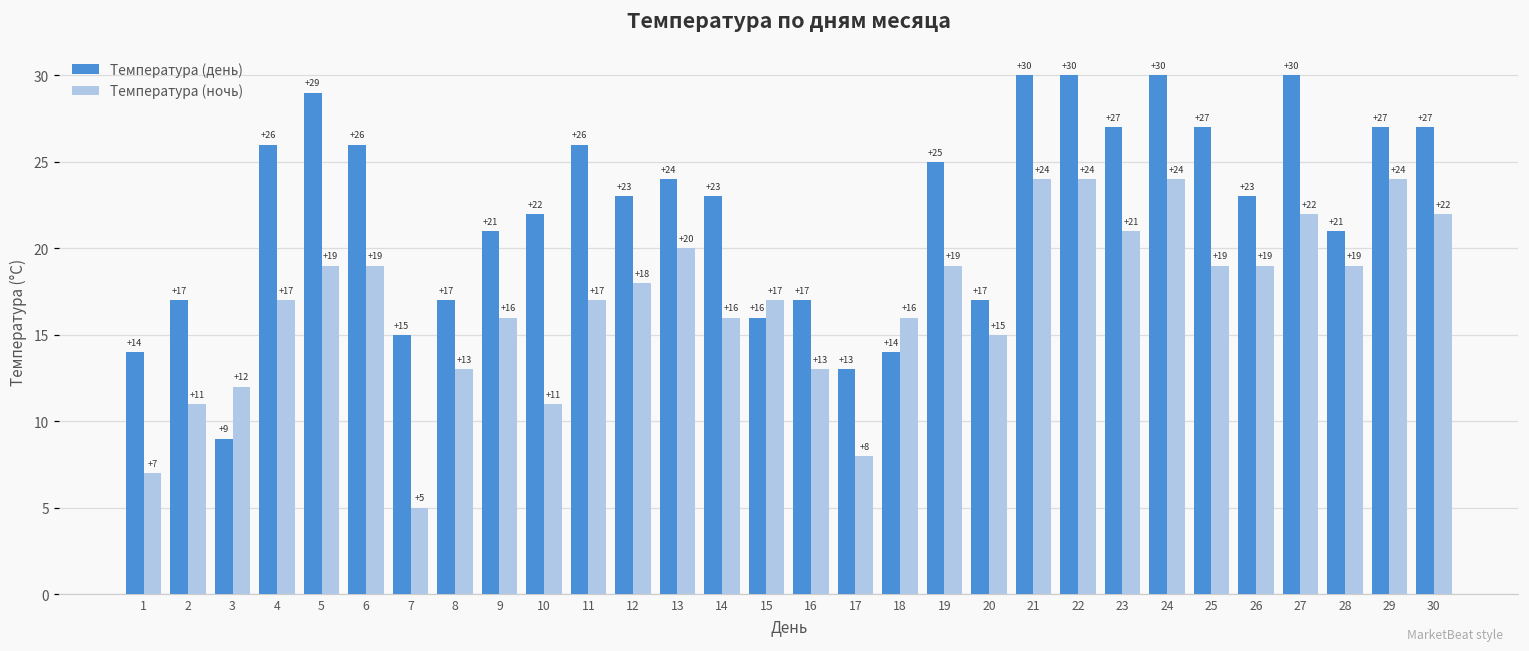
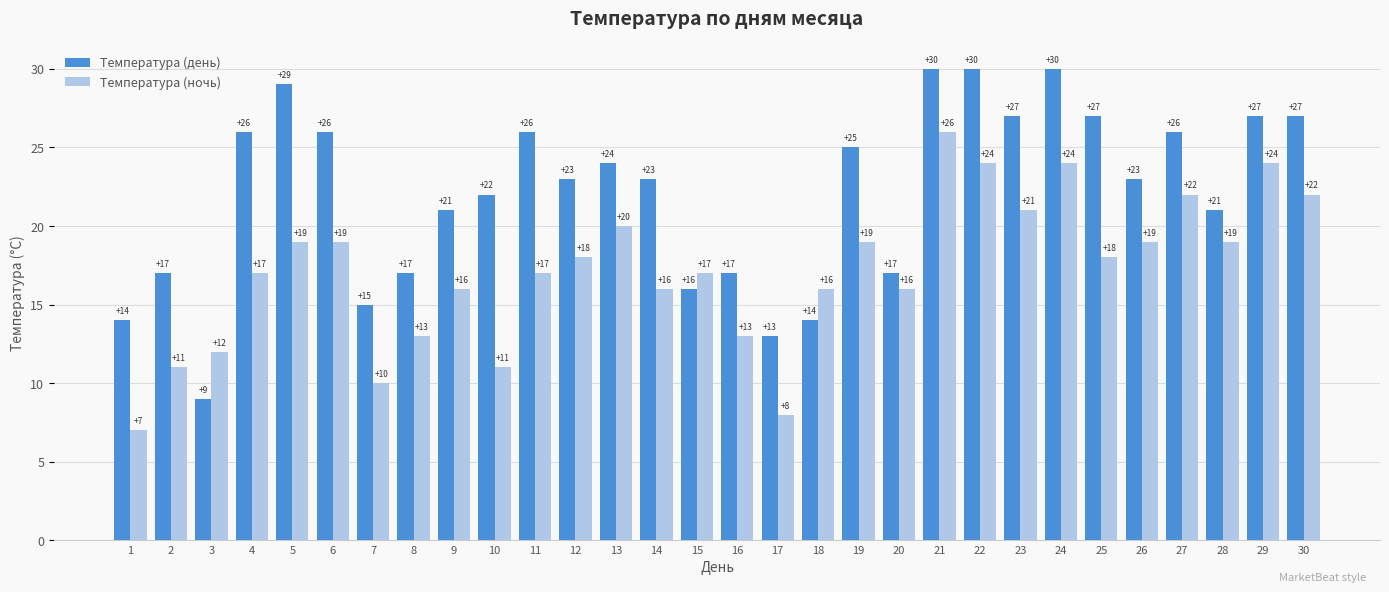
  {
    "Температура (день)": {
      "1": "+14",
      "2": "+17",
      "3": "+9",
      "4": "+26",
      "5": "+29",
      "6": "+26",
      "7": "+15",
      "8": "+17",
      "9": "+21",
      "10": "+22",
      "11": "+26",
      "12": "+23",
      "13": "+24",
      "14": "+23",
      "15": "+16",
      "16": "+17",
      "17": "+13",
      "18": "+14",
      "19": "+25",
      "20": "+17",
      "21": "+30",
      "22": "+30",
      "23": "+27",
      "24": "+30",
      "25": "+27",
      "26": "+23",
-     "27": "+30",
+     "27": "+26",
      "28": "+21",
      "29": "+27",
      "30": "+27"
    },
    "Температура (ночь)": {
      "1": "+7",
      "2": "+11",
      "3": "+12",
      "4": "+17",
      "5": "+19",
      "6": "+19",
-     "7": "+5",
+     "7": "+10",
      "8": "+13",
      "9": "+16",
      "10": "+11",
      "11": "+17",
      "12": "+18",
      "13": "+20",
      "14": "+16",
      "15": "+17",
      "16": "+13",
      "17": "+8",
      "18": "+16",
      "19": "+19",
-     "20": "+15",
-     "21": "+24",
+     "20": "+16",
+     "21": "+26",
      "22": "+24",
      "23": "+21",
      "24": "+24",
-     "25": "+19",
+     "25": "+18",
      "26": "+19",
      "27": "+22",
      "28": "+19",
      "29": "+24",
      "30": "+22"
    }
  }
